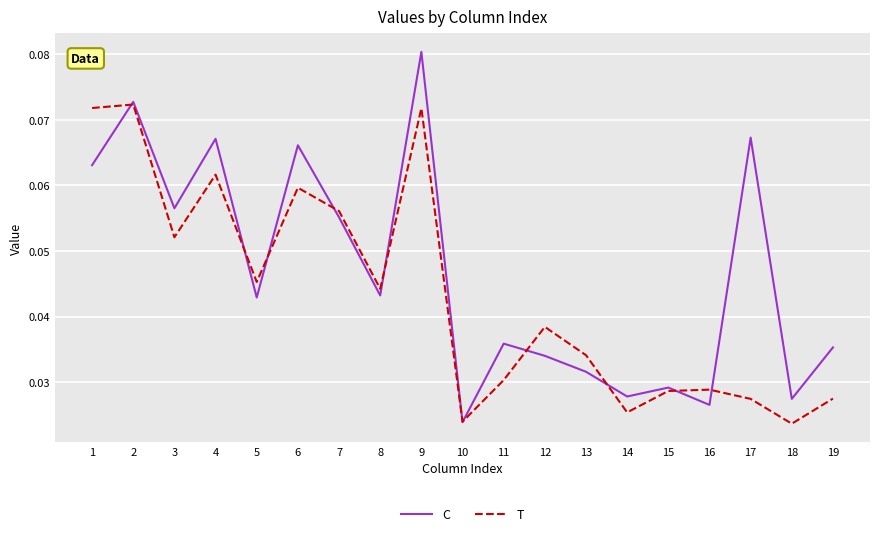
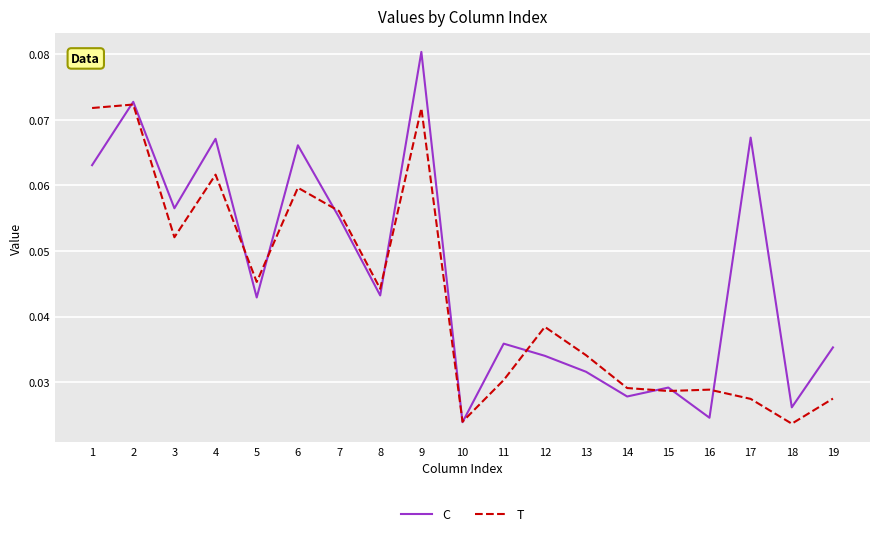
  {
    "C": {
      "1": 0.063,
      "2": 0.073,
      "3": 0.057,
      "4": 0.067,
      "5": 0.043,
      "6": 0.066,
      "7": 0.055,
      "8": 0.043,
      "9": 0.080,
      "11": 0.036,
      "12": 0.034,
      "13": 0.032,
      "14": 0.028,
      "15": 0.029,
-     "16": 0.027,
+     "16": 0.025,
      "17": 0.067,
-     "18": 0.027,
+     "18": 0.026,
      "19": 0.035
    },
    "T": {
      "1": 0.072,
      "2": 0.072,
      "3": 0.052,
      "4": 0.062,
      "5": 0.045,
      "6": 0.060,
      "7": 0.056,
      "8": 0.044,
      "9": 0.072,
      "11": 0.030,
      "12": 0.038,
      "13": 0.034,
-     "14": 0.025,
+     "14": 0.029,
      "15": 0.029,
      "16": 0.029,
      "17": 0.027,
      "18": 0.024,
      "19": 0.028
    }
  }
